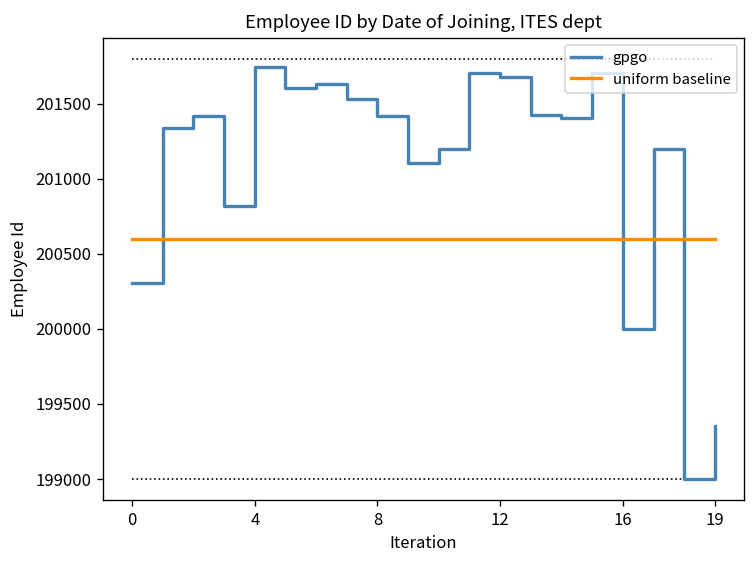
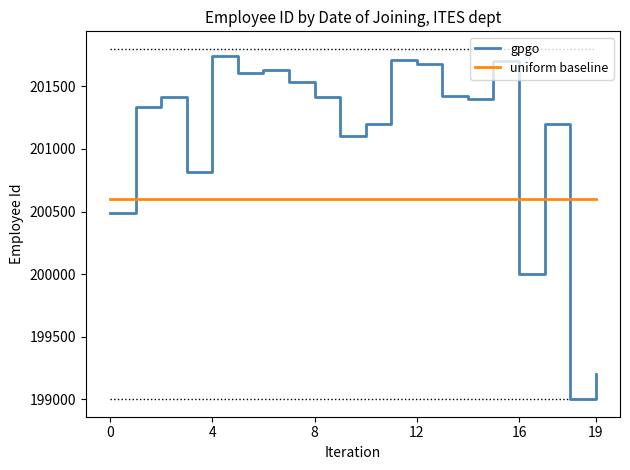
  {
    "gpgo": {
-     "0": 200300,
+     "0": 200490,
      "4": 201750,
      "8": 201420,
      "12": 201680,
      "16": 200000,
-     "19": 199350
+     "19": 199200
    },
    "uniform baseline": {
      "0": 200600,
      "4": 200600,
      "8": 200600,
      "12": 200600,
      "16": 200600,
      "19": 200600
    }
  }
